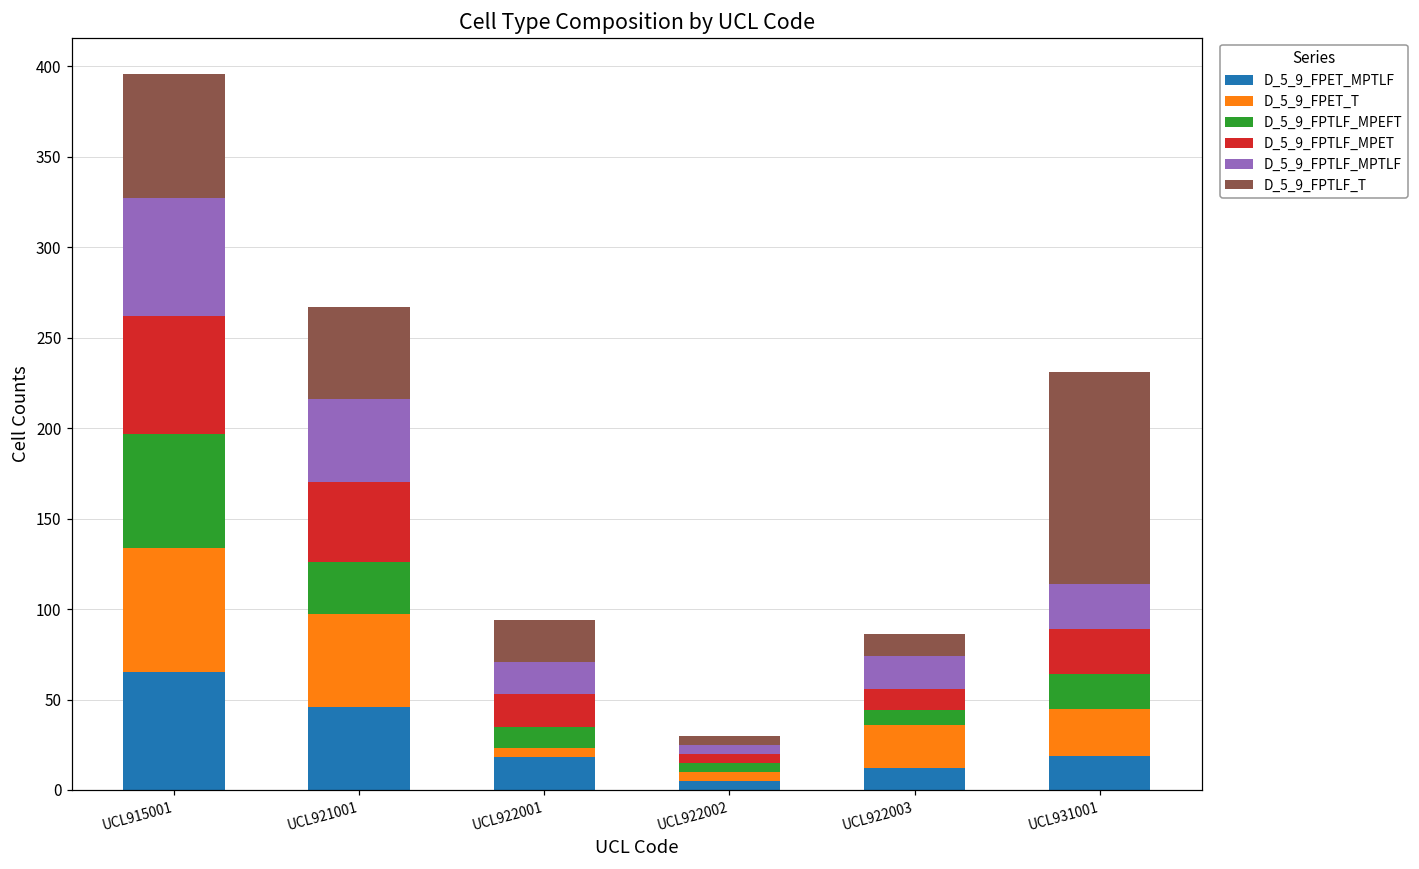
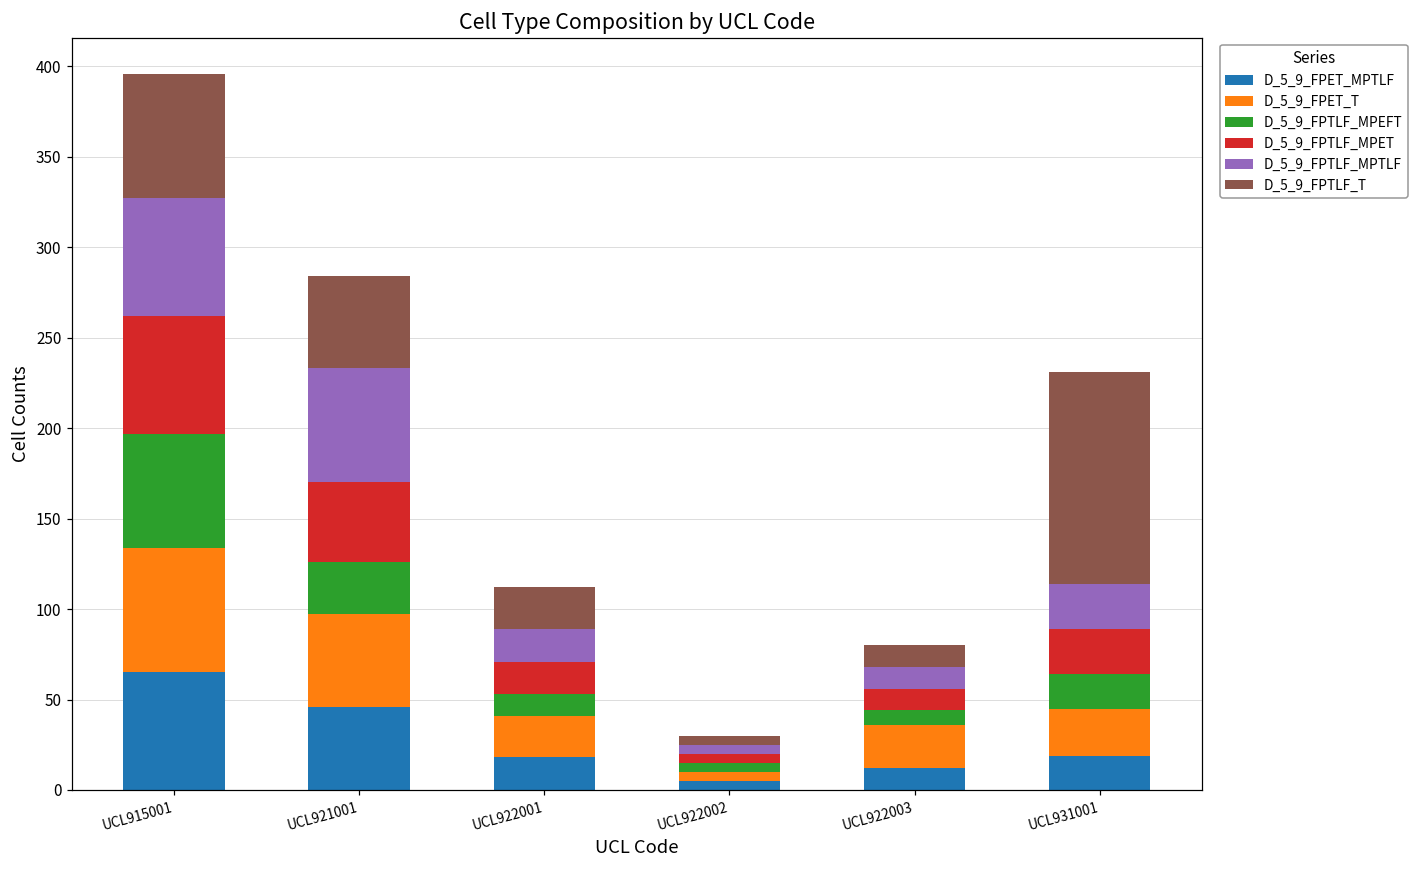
  {
    "D_5_9_FPET_MPTLF": {
      "UCL915001": 65,
      "UCL921001": 46,
      "UCL922001": 18,
      "UCL922002": 5,
      "UCL922003": 12,
      "UCL931001": 19
    },
    "D_5_9_FPET_T": {
      "UCL915001": 69,
      "UCL921001": 51,
-     "UCL922001": 5,
+     "UCL922001": 23,
      "UCL922002": 5,
      "UCL922003": 24,
      "UCL931001": 26
    },
    "D_5_9_FPTLF_MPEFT": {
      "UCL915001": 63,
      "UCL921001": 29,
      "UCL922001": 12,
      "UCL922002": 5,
      "UCL922003": 8,
      "UCL931001": 19
    },
    "D_5_9_FPTLF_MPET": {
      "UCL915001": 65,
      "UCL921001": 44,
      "UCL922001": 18,
      "UCL922002": 5,
      "UCL922003": 12,
      "UCL931001": 25
    },
    "D_5_9_FPTLF_MPTLF": {
      "UCL915001": 65,
-     "UCL921001": 46,
+     "UCL921001": 63,
      "UCL922001": 18,
      "UCL922002": 5,
-     "UCL922003": 18,
+     "UCL922003": 12,
      "UCL931001": 25
    },
    "D_5_9_FPTLF_T": {
      "UCL915001": 69,
      "UCL921001": 51,
      "UCL922001": 23,
      "UCL922002": 5,
      "UCL922003": 12,
      "UCL931001": 117
    }
  }
